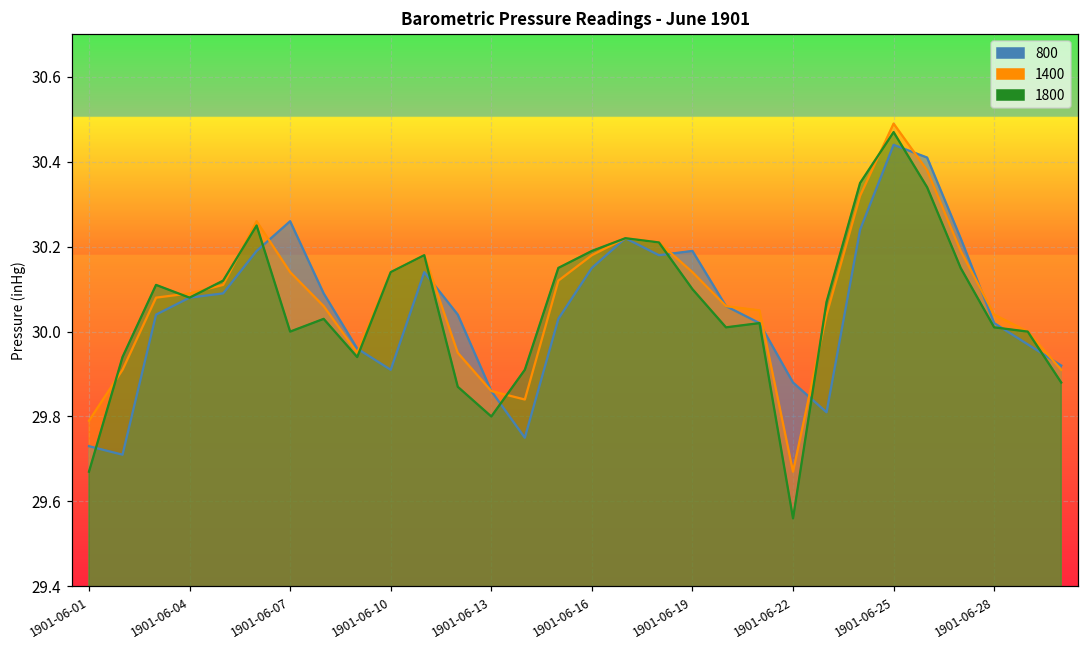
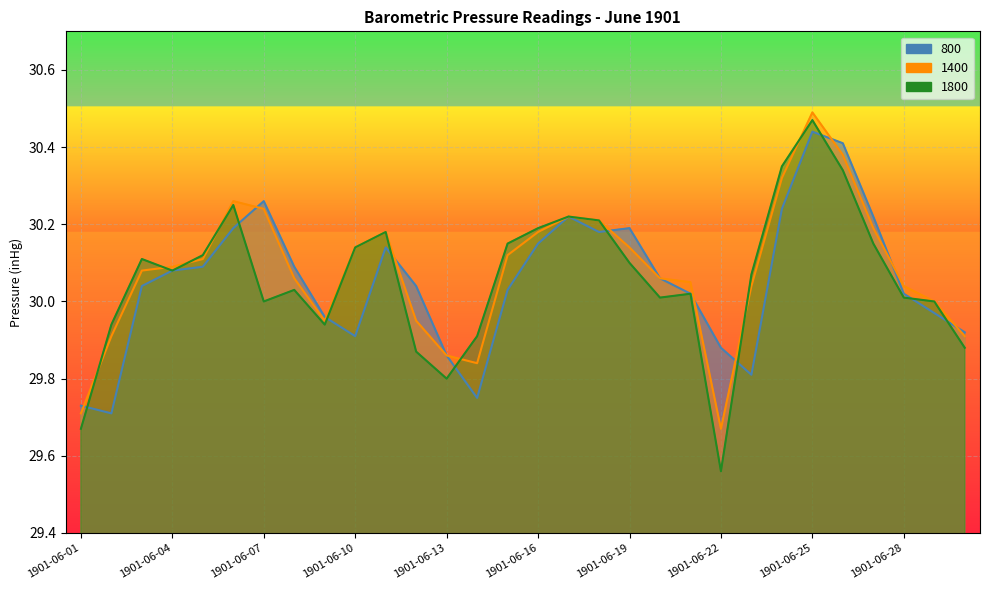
  {
    "800": {
      "1901-06-01": 29.73,
      "1901-06-07": 30.26,
      "1901-06-10": 29.91,
      "1901-06-16": 30.15,
      "1901-06-19": 30.19,
      "1901-06-22": 29.88,
      "1901-06-25": 30.44,
      "1901-06-28": 30.02
    },
    "1400": {
-     "1901-06-01": 29.79,
+     "1901-06-01": 29.71,
      "1901-06-04": 30.09,
-     "1901-06-07": 30.14,
+     "1901-06-07": 30.24,
      "1901-06-16": 30.18,
      "1901-06-19": 30.14,
      "1901-06-22": 29.67,
      "1901-06-25": 30.49,
      "1901-06-28": 30.04
    },
    "1800": {
      "1901-06-01": 29.67,
      "1901-06-07": 30.00,
      "1901-06-13": 29.80,
      "1901-06-16": 30.19,
      "1901-06-19": 30.10,
      "1901-06-22": 29.56,
      "1901-06-25": 30.47,
      "1901-06-28": 30.01
    }
  }
